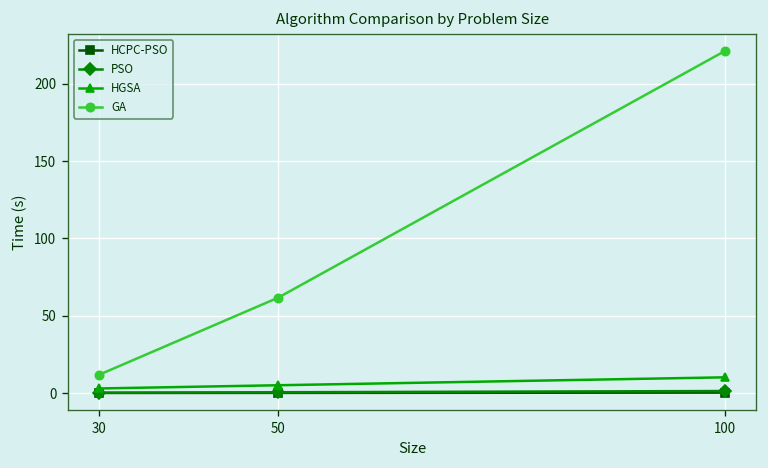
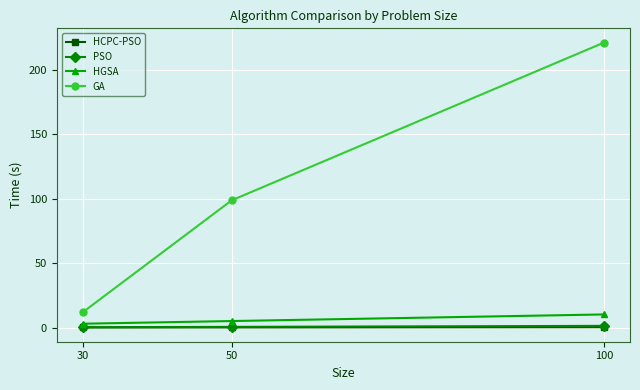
  {
    "GA": {
      "30": 12,
-     "50": 62,
+     "50": 99,
      "100": 221
    }
  }
